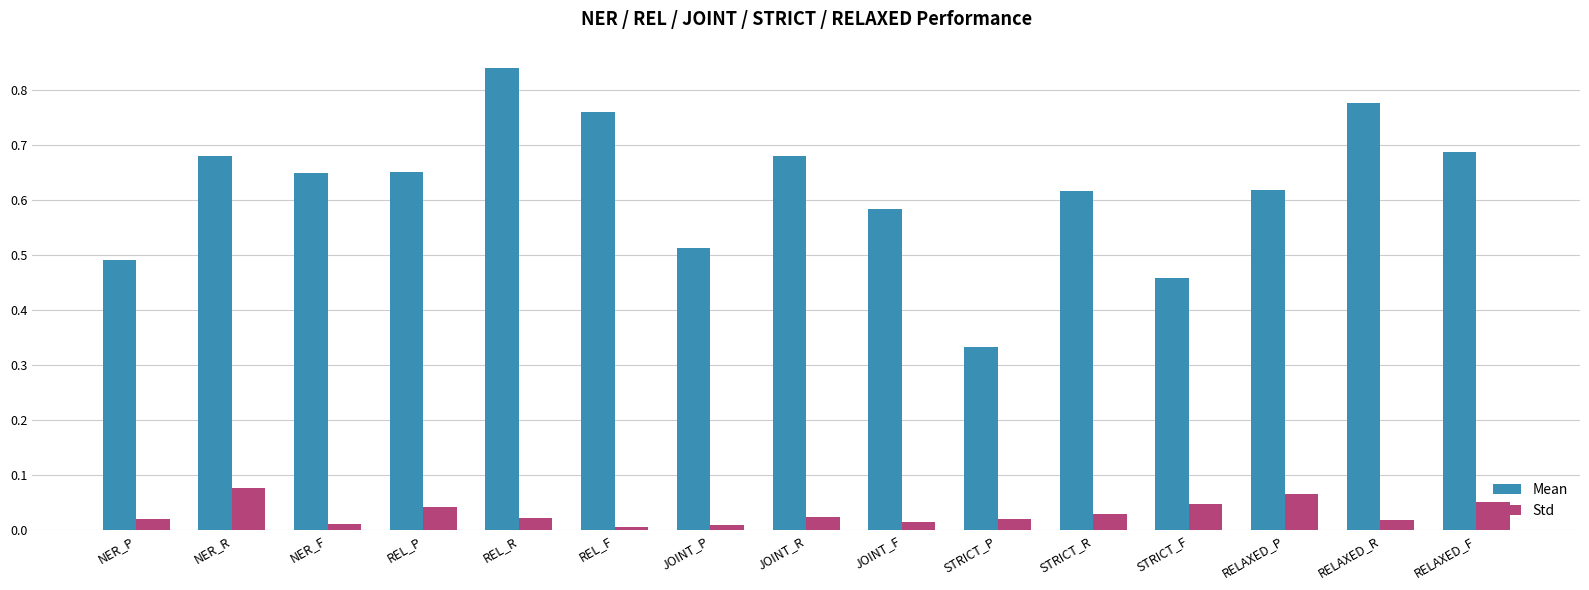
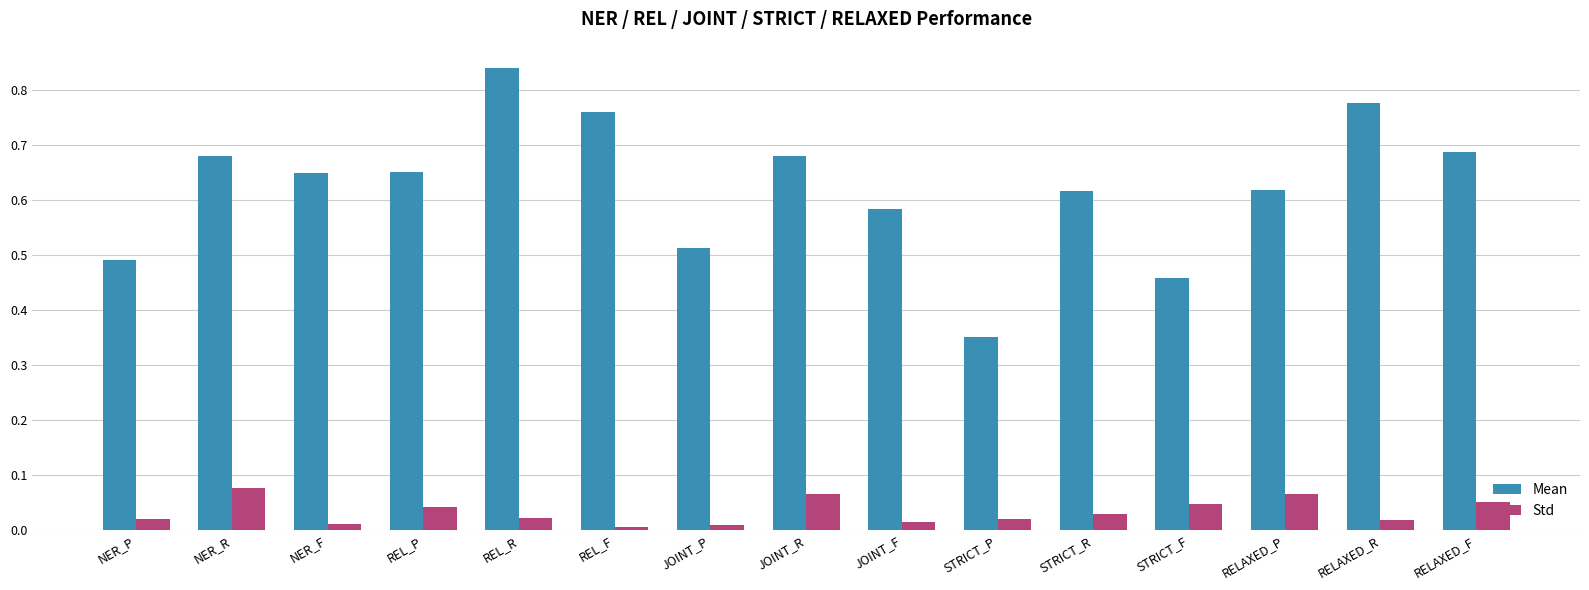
  {
    "Mean": {
      "NER_P": 0.49,
      "NER_R": 0.68,
      "NER_F": 0.65,
      "REL_P": 0.65,
      "REL_R": 0.84,
      "REL_F": 0.76,
      "JOINT_P": 0.51,
      "JOINT_R": 0.68,
      "JOINT_F": 0.58,
-     "STRICT_P": 0.33,
+     "STRICT_P": 0.35,
      "STRICT_R": 0.62,
      "STRICT_F": 0.46,
      "RELAXED_P": 0.62,
      "RELAXED_R": 0.78,
      "RELAXED_F": 0.69
    },
    "Std": {
      "NER_P": 0.02,
      "NER_R": 0.08,
      "NER_F": 0.01,
      "REL_P": 0.04,
      "REL_R": 0.02,
      "REL_F": 0.01,
      "JOINT_P": 0.01,
-     "JOINT_R": 0.02,
+     "JOINT_R": 0.07,
      "JOINT_F": 0.01,
      "STRICT_P": 0.02,
      "STRICT_R": 0.03,
      "STRICT_F": 0.05,
      "RELAXED_P": 0.07,
      "RELAXED_R": 0.02,
      "RELAXED_F": 0.05
    }
  }
